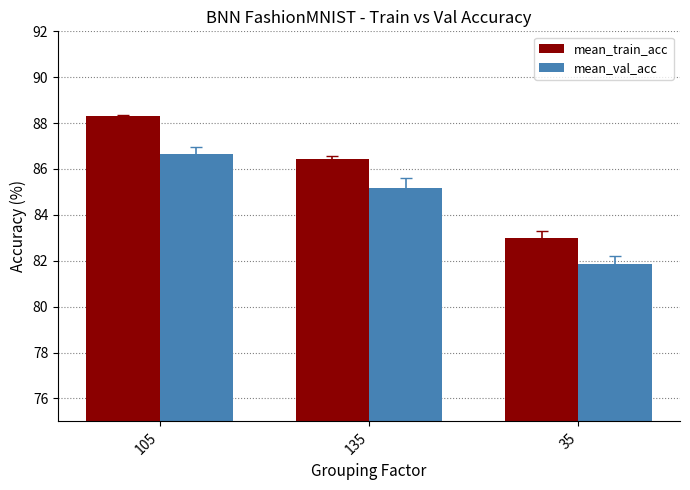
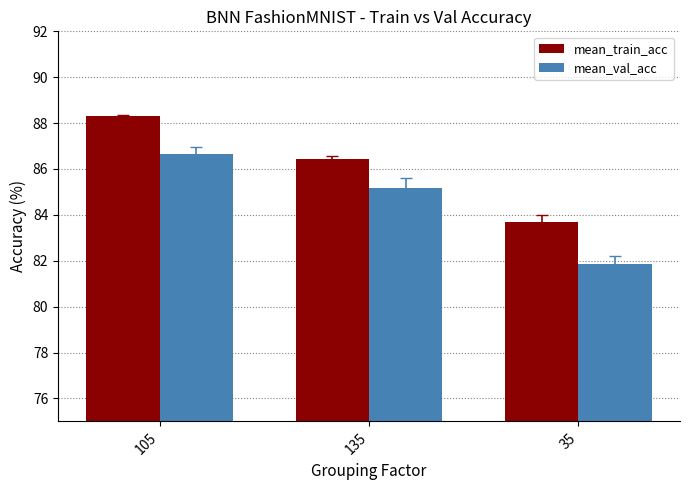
  {
    "mean_train_acc": {
      "105": 88.3,
      "135": 86.4,
-     "35": 83.0
+     "35": 83.7
    }
  }
